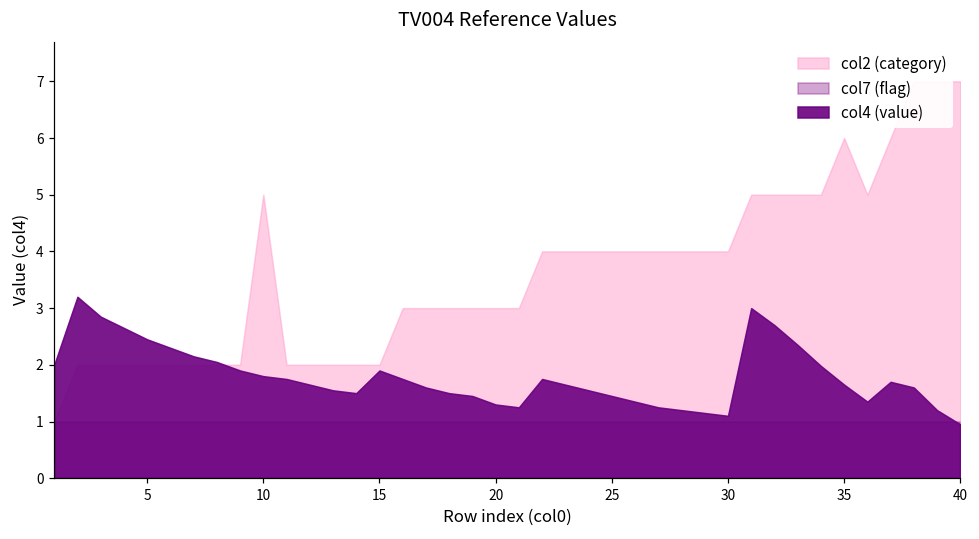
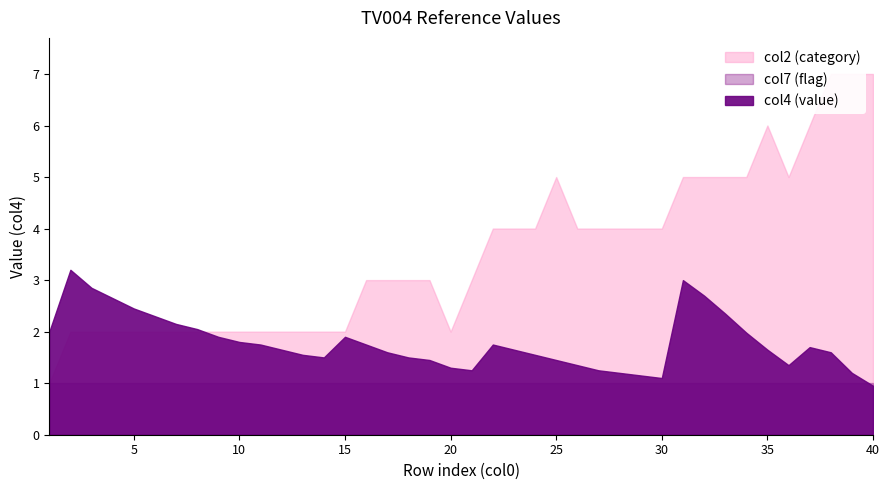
  {
    "col2 (category)": {
      "5": 2,
-     "10": 5,
+     "10": 2,
      "15": 2,
-     "20": 3,
-     "25": 4,
+     "20": 2,
+     "25": 5,
      "30": 4,
      "35": 6,
      "40": 7
    }
  }
